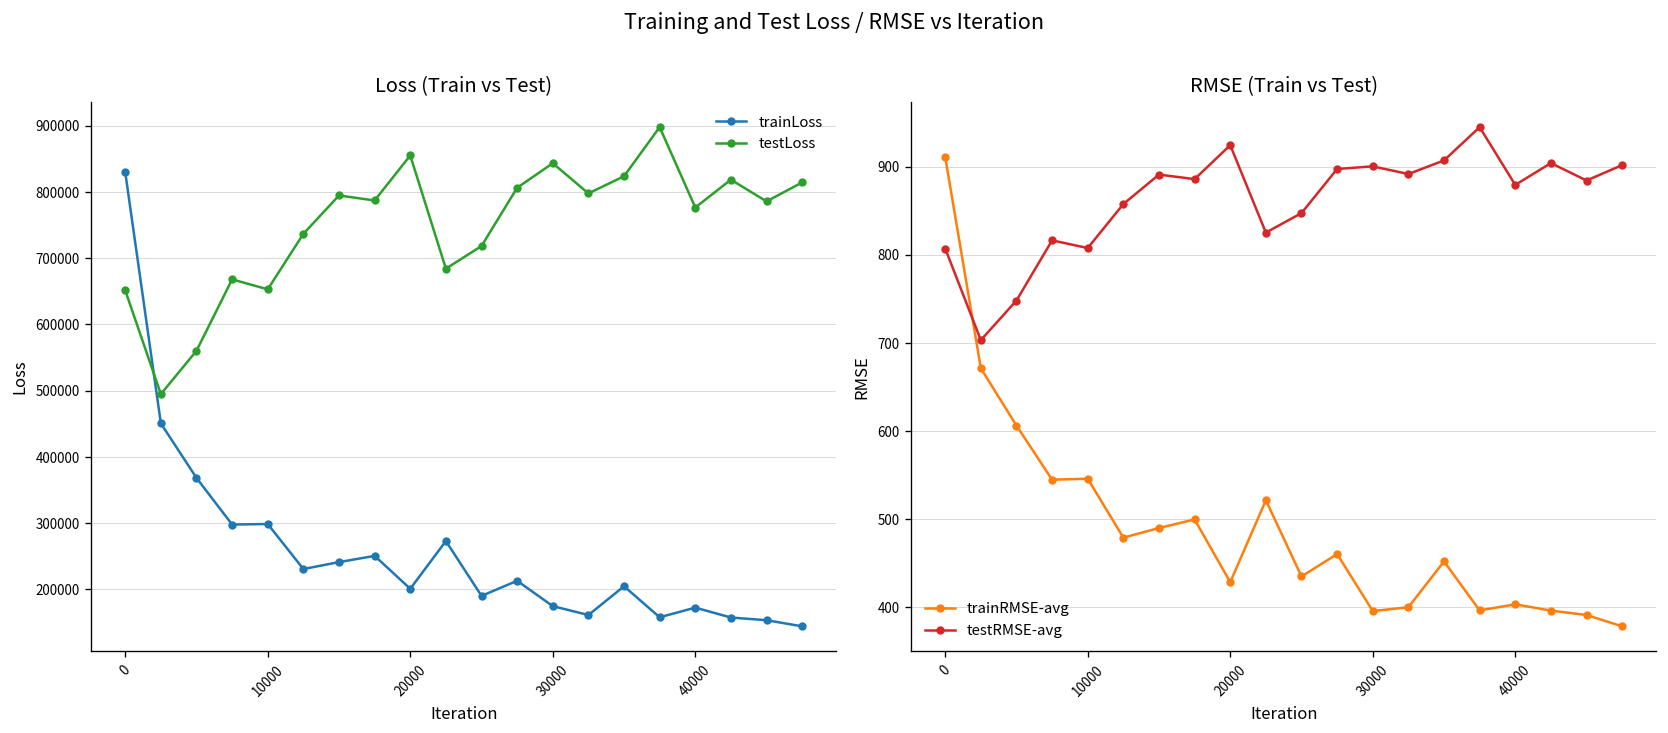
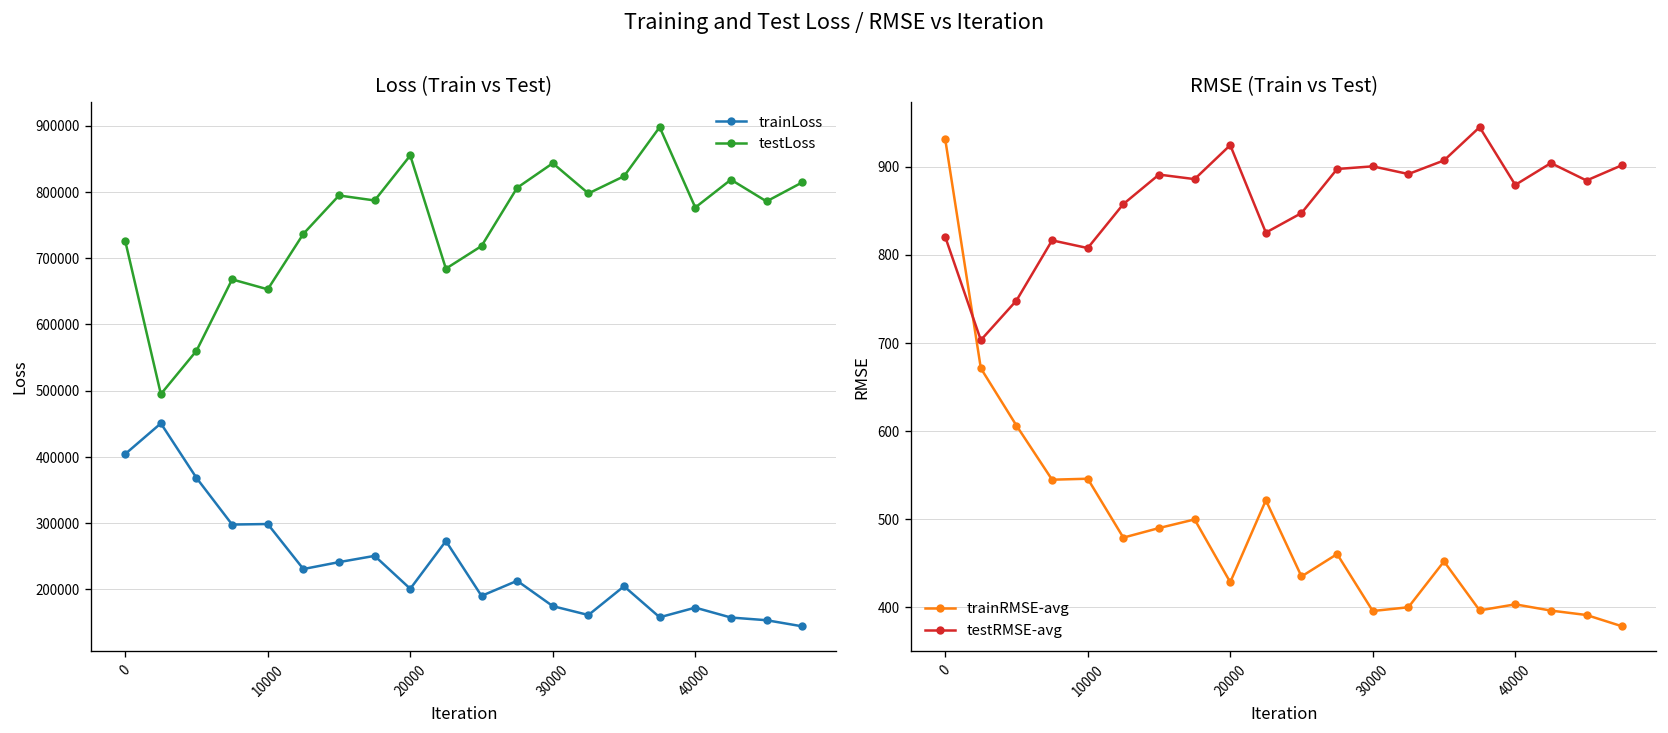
  {
    "Loss (Train vs Test)": {
      "trainLoss": {
-       "0": 830000,
+       "0": 400000,
        "10000": 300000,
        "20000": 200000,
        "30000": 170000,
        "40000": 170000
      },
      "testLoss": {
-       "0": 650000,
+       "0": 730000,
        "10000": 650000,
        "20000": 860000,
        "30000": 840000,
        "40000": 780000
      }
    },
    "RMSE (Train vs Test)": {
      "trainRMSE-avg": {
-       "0": 910,
+       "0": 930,
        "10000": 550,
        "20000": 430,
        "30000": 400,
        "40000": 400
      },
      "testRMSE-avg": {
-       "0": 810,
+       "0": 820,
        "10000": 810,
        "20000": 920,
        "30000": 900,
        "40000": 880
      }
    }
  }
